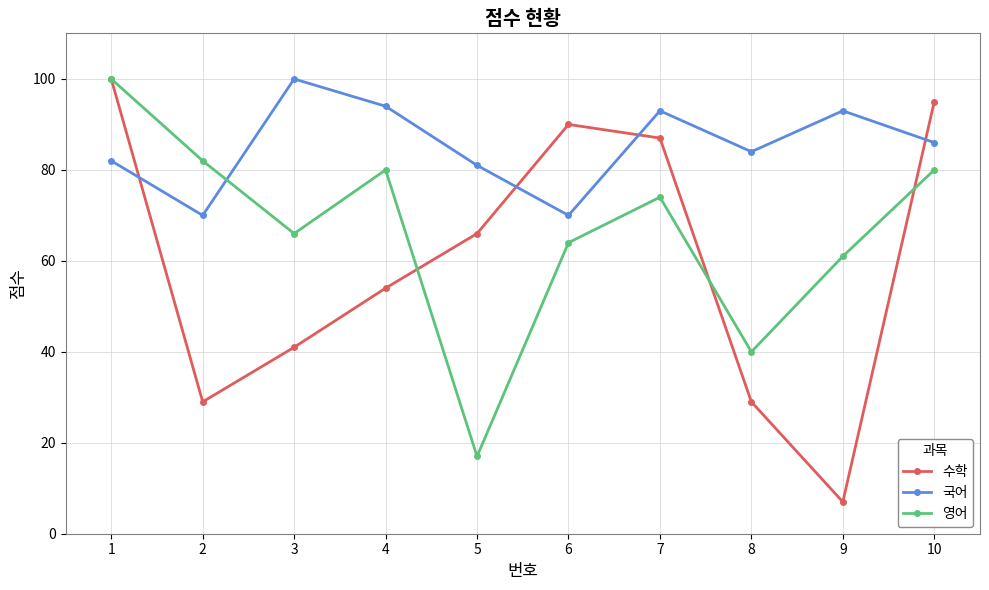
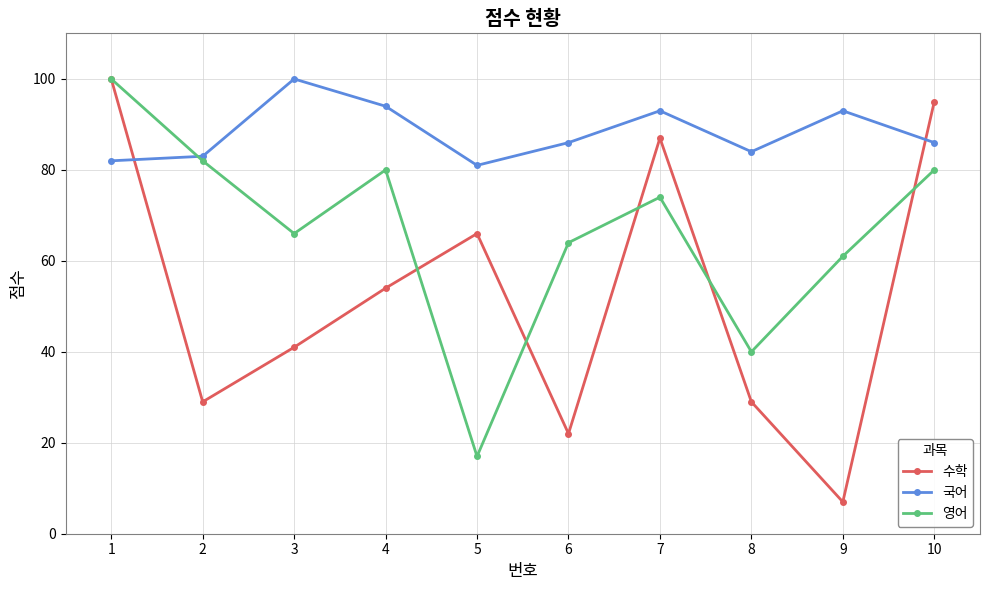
  {
    "수학": {
      "2": 29,
      "3": 41,
      "4": 54,
      "5": 66,
-     "6": 90,
+     "6": 22,
      "7": 87,
      "8": 29,
      "9": 7,
      "10": 95
    },
    "국어": {
      "1": 82,
-     "2": 70,
+     "2": 83,
      "3": 100,
      "4": 94,
      "5": 81,
-     "6": 70,
+     "6": 86,
      "7": 93,
      "8": 84,
      "9": 93,
      "10": 86
    },
    "영어": {
      "2": 82,
      "3": 66,
      "4": 80,
      "5": 17,
      "6": 64,
      "7": 74,
      "8": 40,
      "9": 61,
      "10": 80
    }
  }
